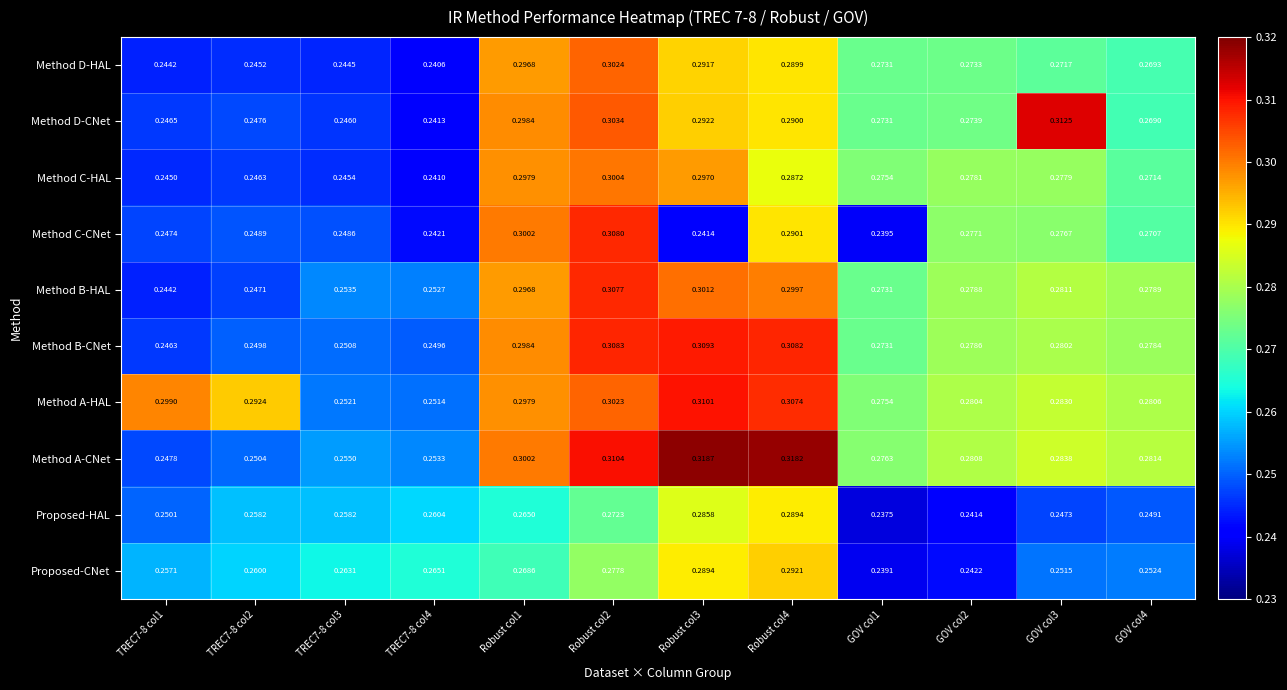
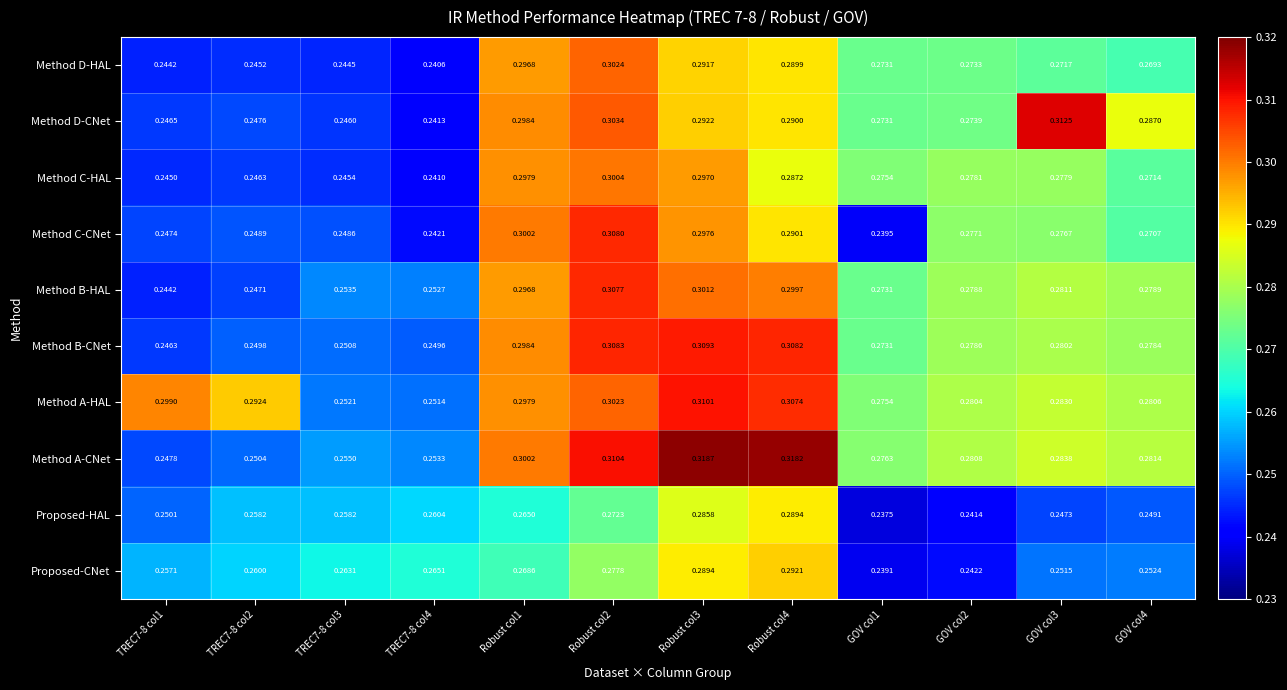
  {
    "Method D-HAL": {
      "TREC7-8 col1": 0.2442,
      "TREC7-8 col2": 0.2452,
      "TREC7-8 col3": 0.2445,
      "TREC7-8 col4": 0.2406,
      "Robust col1": 0.2968,
      "Robust col2": 0.3024,
      "Robust col3": 0.2917,
      "Robust col4": 0.2899,
      "GOV col1": 0.2731,
      "GOV col2": 0.2733,
      "GOV col3": 0.2717,
      "GOV col4": 0.2693
    },
    "Method D-CNet": {
      "TREC7-8 col1": 0.2465,
      "TREC7-8 col2": 0.2476,
      "TREC7-8 col3": 0.2460,
      "TREC7-8 col4": 0.2413,
      "Robust col1": 0.2984,
      "Robust col2": 0.3034,
      "Robust col3": 0.2922,
      "Robust col4": 0.2900,
      "GOV col1": 0.2731,
      "GOV col2": 0.2739,
      "GOV col3": 0.3125,
-     "GOV col4": 0.2690
+     "GOV col4": 0.2870
    },
    "Method C-HAL": {
      "TREC7-8 col1": 0.2450,
      "TREC7-8 col2": 0.2463,
      "TREC7-8 col3": 0.2454,
      "TREC7-8 col4": 0.2410,
      "Robust col1": 0.2979,
      "Robust col2": 0.3004,
      "Robust col3": 0.2970,
      "Robust col4": 0.2872,
      "GOV col1": 0.2754,
      "GOV col2": 0.2781,
      "GOV col3": 0.2779,
      "GOV col4": 0.2714
    },
    "Method C-CNet": {
      "TREC7-8 col1": 0.2474,
      "TREC7-8 col2": 0.2489,
      "TREC7-8 col3": 0.2486,
      "TREC7-8 col4": 0.2421,
      "Robust col1": 0.3002,
      "Robust col2": 0.3080,
-     "Robust col3": 0.2414,
+     "Robust col3": 0.2976,
      "Robust col4": 0.2901,
      "GOV col1": 0.2395,
      "GOV col2": 0.2771,
      "GOV col3": 0.2767,
      "GOV col4": 0.2707
    },
    "Method B-HAL": {
      "TREC7-8 col1": 0.2442,
      "TREC7-8 col2": 0.2471,
      "TREC7-8 col3": 0.2535,
      "TREC7-8 col4": 0.2527,
      "Robust col1": 0.2968,
      "Robust col2": 0.3077,
      "Robust col3": 0.3012,
      "Robust col4": 0.2997,
      "GOV col1": 0.2731,
      "GOV col2": 0.2788,
      "GOV col3": 0.2811,
      "GOV col4": 0.2789
    },
    "Method B-CNet": {
      "TREC7-8 col1": 0.2463,
      "TREC7-8 col2": 0.2498,
      "TREC7-8 col3": 0.2508,
      "TREC7-8 col4": 0.2496,
      "Robust col1": 0.2984,
      "Robust col2": 0.3083,
      "Robust col3": 0.3093,
      "Robust col4": 0.3082,
      "GOV col1": 0.2731,
      "GOV col2": 0.2786,
      "GOV col3": 0.2802,
      "GOV col4": 0.2784
    },
    "Method A-HAL": {
      "TREC7-8 col1": 0.2990,
      "TREC7-8 col2": 0.2924,
      "TREC7-8 col3": 0.2521,
      "TREC7-8 col4": 0.2514,
      "Robust col1": 0.2979,
      "Robust col2": 0.3023,
      "Robust col3": 0.3101,
      "Robust col4": 0.3074,
      "GOV col1": 0.2754,
      "GOV col2": 0.2804,
      "GOV col3": 0.2830,
      "GOV col4": 0.2806
    },
    "Method A-CNet": {
      "TREC7-8 col1": 0.2478,
      "TREC7-8 col2": 0.2504,
      "TREC7-8 col3": 0.2550,
      "TREC7-8 col4": 0.2533,
      "Robust col1": 0.3002,
      "Robust col2": 0.3104,
      "Robust col3": 0.3187,
      "Robust col4": 0.3182,
      "GOV col1": 0.2763,
      "GOV col2": 0.2808,
      "GOV col3": 0.2838,
      "GOV col4": 0.2814
    },
    "Proposed-HAL": {
      "TREC7-8 col1": 0.2501,
      "TREC7-8 col2": 0.2582,
      "TREC7-8 col3": 0.2582,
      "TREC7-8 col4": 0.2604,
      "Robust col1": 0.2650,
      "Robust col2": 0.2723,
      "Robust col3": 0.2858,
      "Robust col4": 0.2894,
      "GOV col1": 0.2375,
      "GOV col2": 0.2414,
      "GOV col3": 0.2473,
      "GOV col4": 0.2491
    },
    "Proposed-CNet": {
      "TREC7-8 col1": 0.2571,
      "TREC7-8 col2": 0.2600,
      "TREC7-8 col3": 0.2631,
      "TREC7-8 col4": 0.2651,
      "Robust col1": 0.2686,
      "Robust col2": 0.2778,
      "Robust col3": 0.2894,
      "Robust col4": 0.2921,
      "GOV col1": 0.2391,
      "GOV col2": 0.2422,
      "GOV col3": 0.2515,
      "GOV col4": 0.2524
    }
  }
